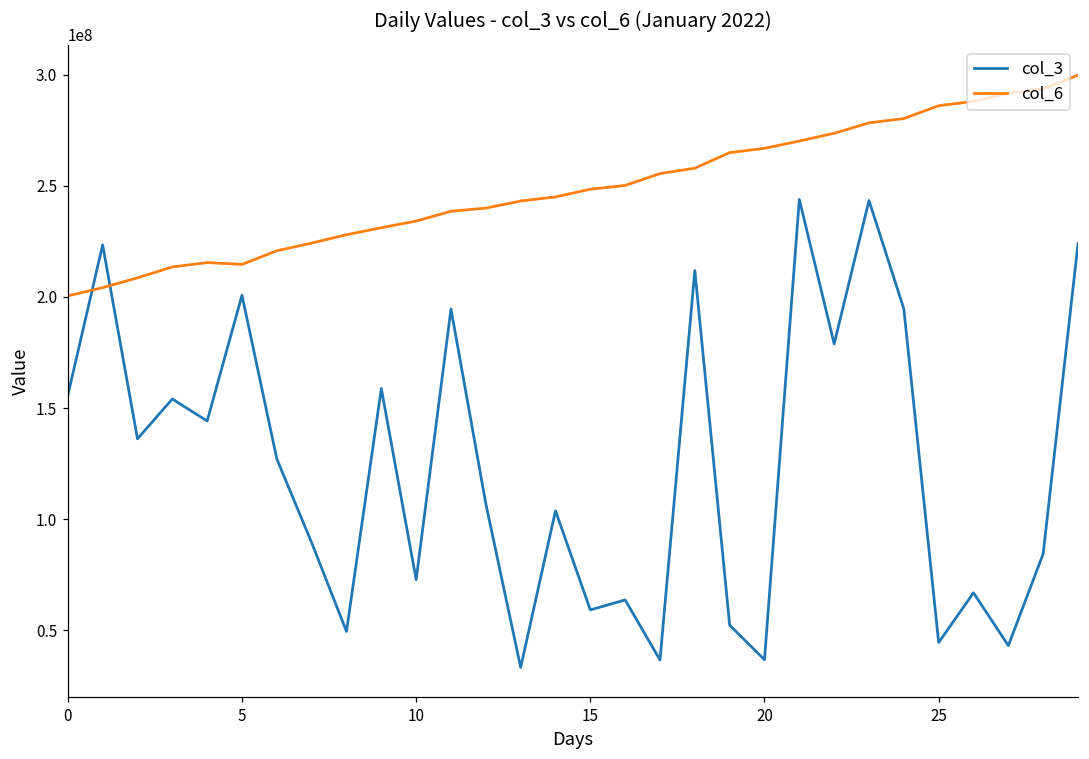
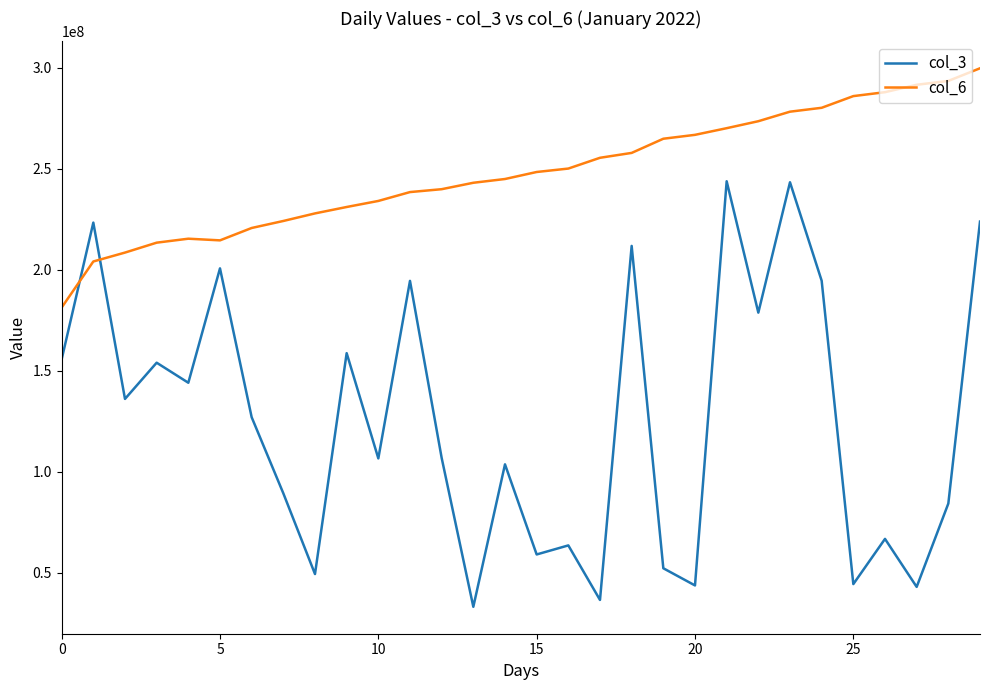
  {
    "col_3": {
      "0": 156000000,
      "5": 201000000,
-     "10": 73000000,
+     "10": 107000000,
      "15": 59000000,
-     "20": 37000000,
+     "20": 44000000,
      "25": 44000000
    },
    "col_6": {
-     "0": 200000000,
+     "0": 181000000,
      "5": 215000000,
      "10": 234000000,
      "15": 248000000,
      "20": 267000000,
      "25": 286000000
    }
  }
